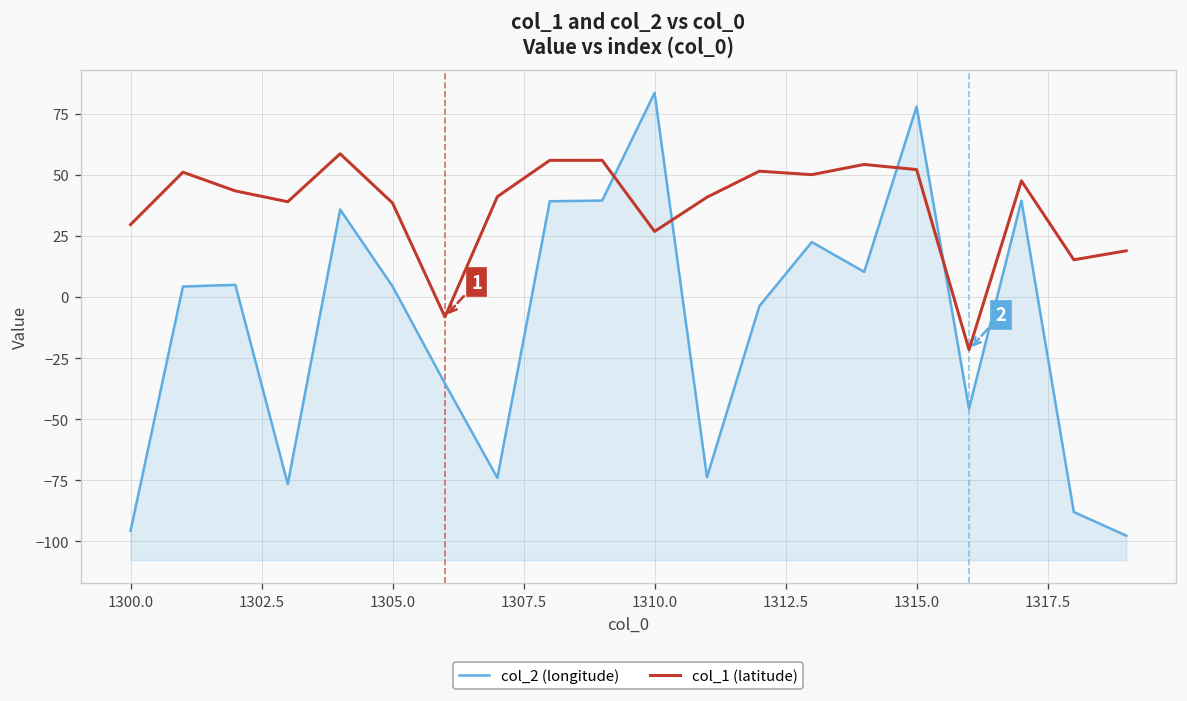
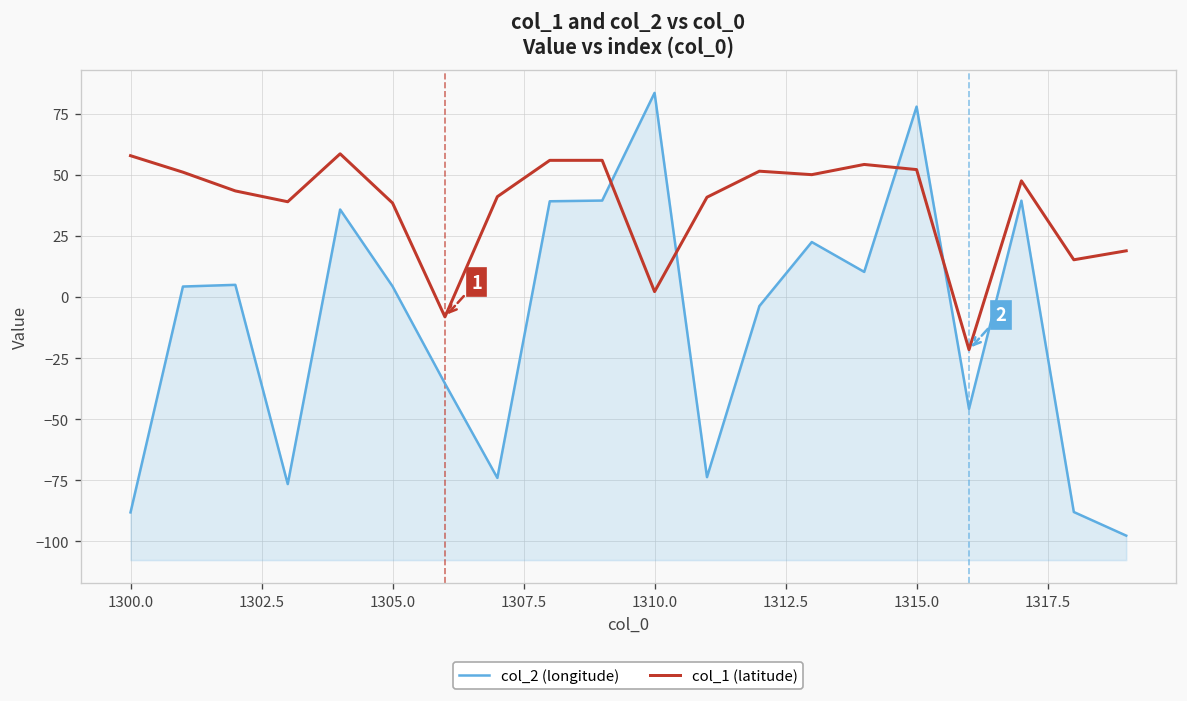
  {
    "col_2 (longitude)": {
-     "1300.0": -96,
+     "1300.0": -88,
      "1305.0": 4,
      "1310.0": 84,
      "1315.0": 78
    },
    "col_1 (latitude)": {
-     "1300.0": 30,
+     "1300.0": 58,
      "1305.0": 38,
-     "1310.0": 27,
+     "1310.0": 2,
      "1315.0": 52
    }
  }
